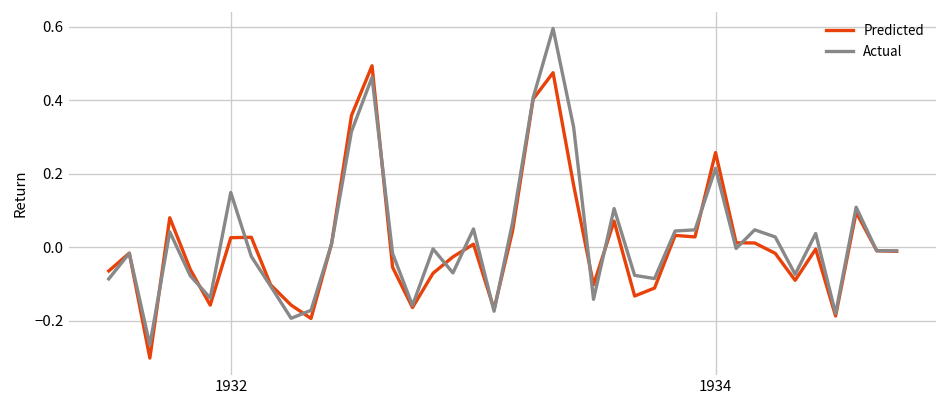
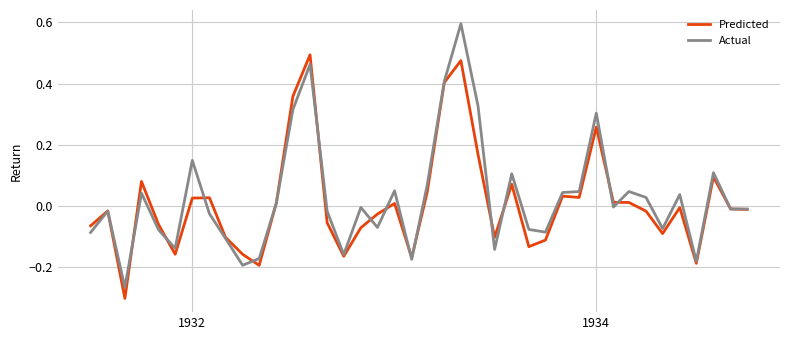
  {
    "Predicted": {
      "1932": 0.03,
      "1934": 0.26
    },
    "Actual": {
      "1932": 0.15,
-     "1934": 0.22
+     "1934": 0.30
    }
  }
